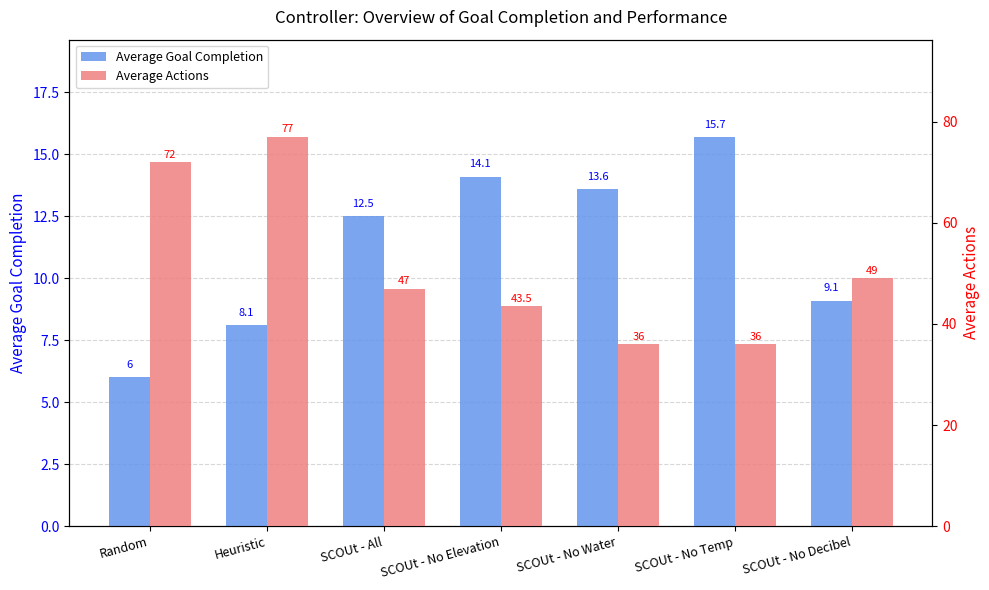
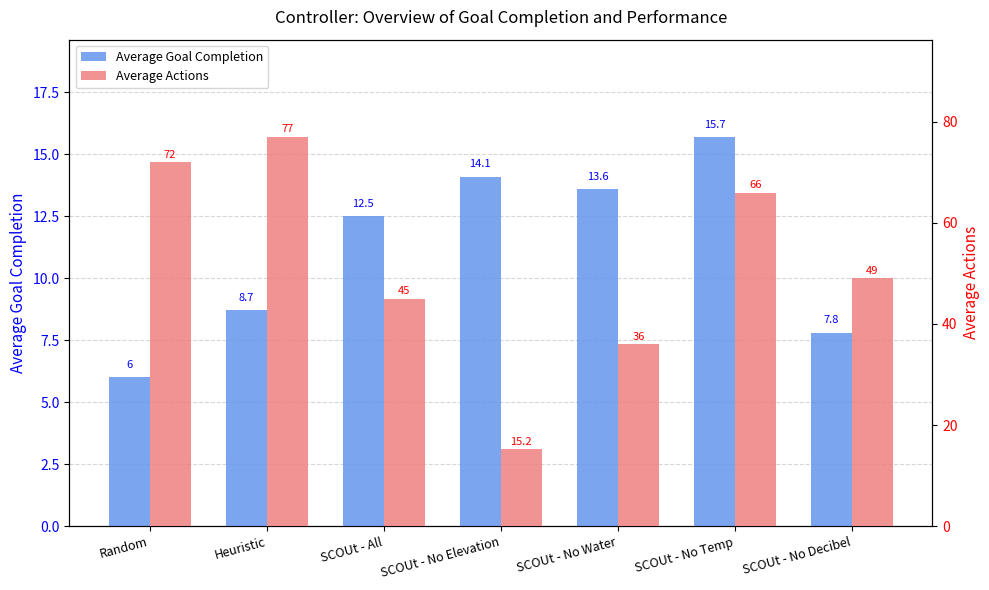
  {
    "Average Goal Completion": {
      "Random": 6,
-     "Heuristic": 8.1,
+     "Heuristic": 8.7,
      "SCOUt - All": 12.5,
      "SCOUt - No Elevation": 14.1,
      "SCOUt - No Water": 13.6,
      "SCOUt - No Temp": 15.7,
-     "SCOUt - No Decibel": 9.1
+     "SCOUt - No Decibel": 7.8
    },
    "Average Actions": {
      "Random": 72,
      "Heuristic": 77,
-     "SCOUt - All": 47,
-     "SCOUt - No Elevation": 43.5,
+     "SCOUt - All": 45,
+     "SCOUt - No Elevation": 15.2,
      "SCOUt - No Water": 36,
-     "SCOUt - No Temp": 36,
+     "SCOUt - No Temp": 66,
      "SCOUt - No Decibel": 49
    }
  }
